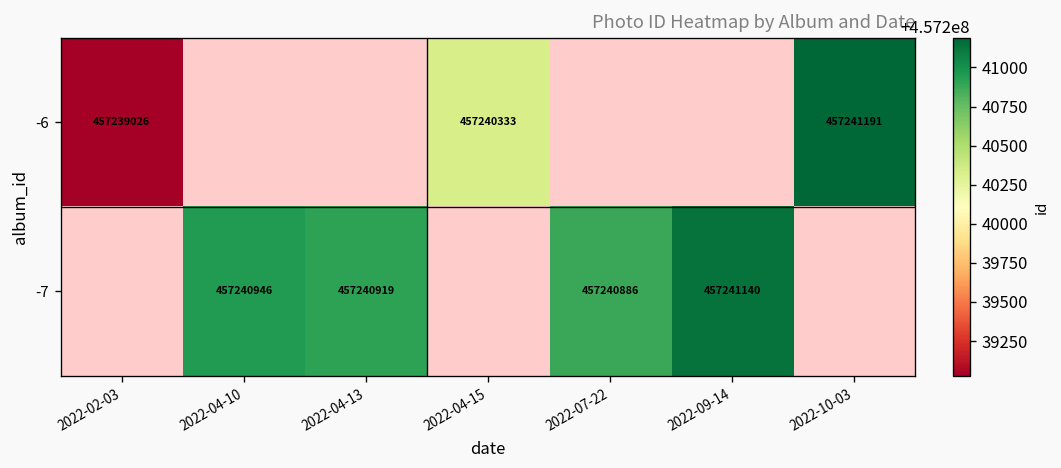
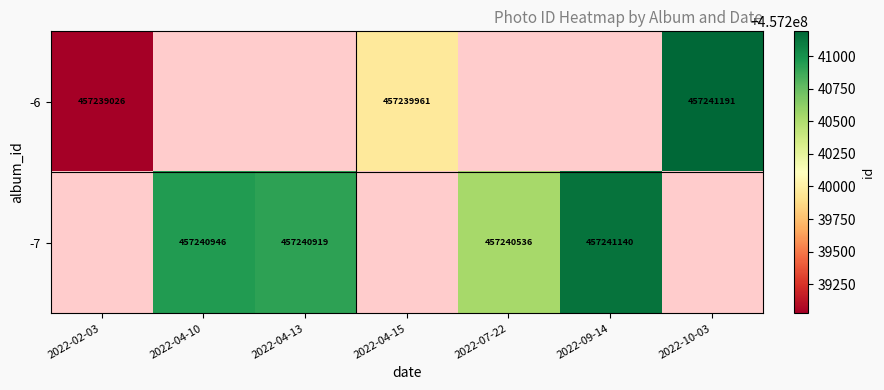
  {
    "-6": {
      "2022-02-03": 457239026,
-     "2022-04-15": 457240333,
+     "2022-04-15": 457239961,
      "2022-10-03": 457241191
    },
    "-7": {
      "2022-04-10": 457240946,
      "2022-04-13": 457240919,
-     "2022-07-22": 457240886,
+     "2022-07-22": 457240536,
      "2022-09-14": 457241140
    }
  }
